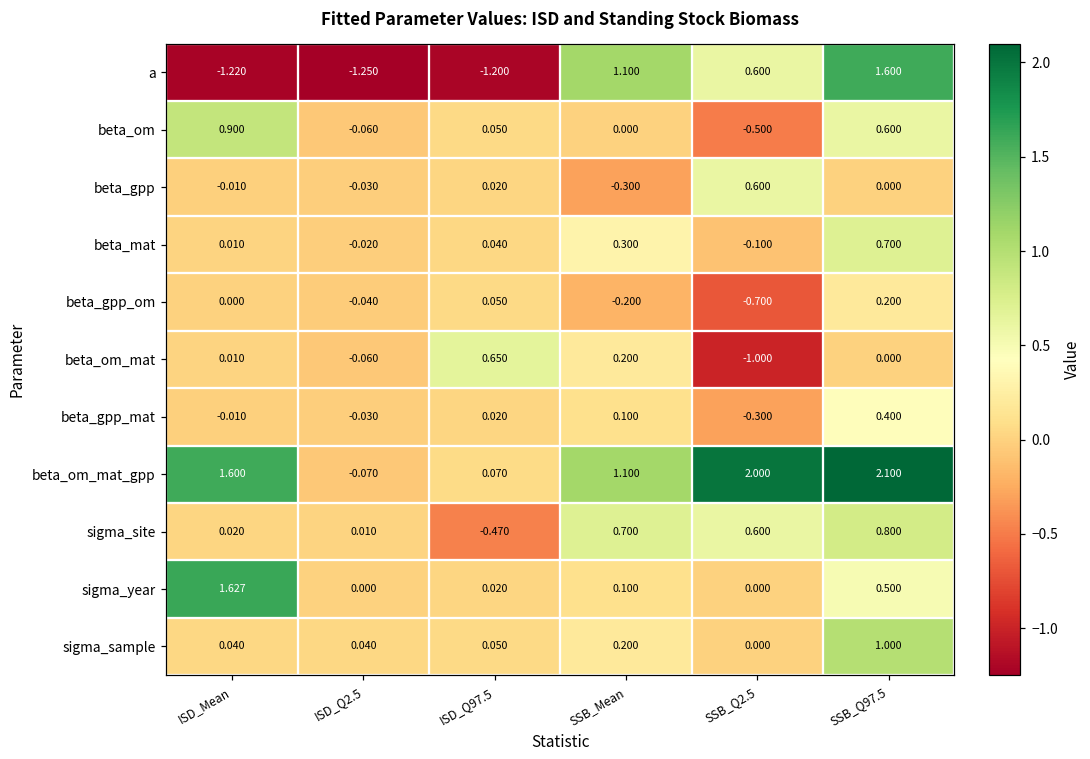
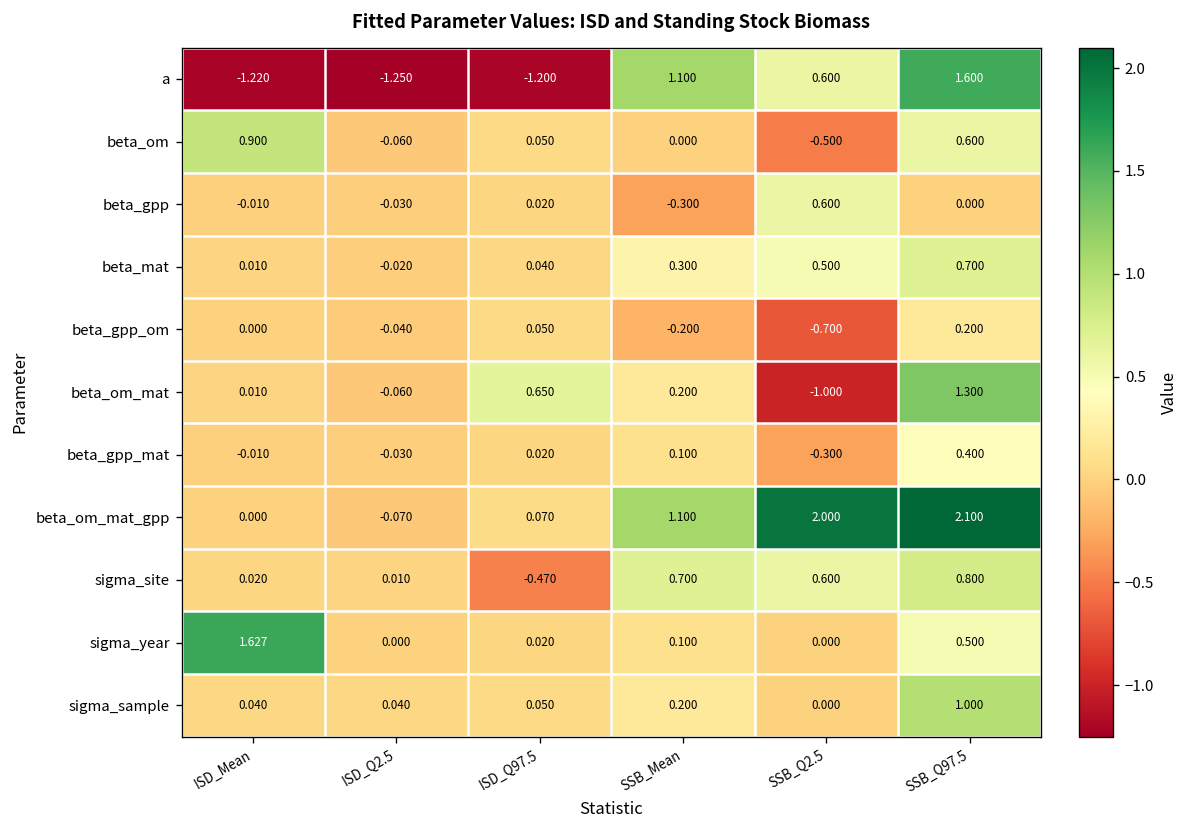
  {
    "a": {
      "ISD_Mean": -1.220,
      "ISD_Q2.5": -1.250,
      "ISD_Q97.5": -1.200,
      "SSB_Mean": 1.100,
      "SSB_Q2.5": 0.600,
      "SSB_Q97.5": 1.600
    },
    "beta_om": {
      "ISD_Mean": 0.900,
      "ISD_Q2.5": -0.060,
      "ISD_Q97.5": 0.050,
      "SSB_Mean": 0.000,
      "SSB_Q2.5": -0.500,
      "SSB_Q97.5": 0.600
    },
    "beta_gpp": {
      "ISD_Mean": -0.010,
      "ISD_Q2.5": -0.030,
      "ISD_Q97.5": 0.020,
      "SSB_Mean": -0.300,
      "SSB_Q2.5": 0.600,
      "SSB_Q97.5": 0.000
    },
    "beta_mat": {
      "ISD_Mean": 0.010,
      "ISD_Q2.5": -0.020,
      "ISD_Q97.5": 0.040,
      "SSB_Mean": 0.300,
-     "SSB_Q2.5": -0.100,
+     "SSB_Q2.5": 0.500,
      "SSB_Q97.5": 0.700
    },
    "beta_gpp_om": {
      "ISD_Mean": 0.000,
      "ISD_Q2.5": -0.040,
      "ISD_Q97.5": 0.050,
      "SSB_Mean": -0.200,
      "SSB_Q2.5": -0.700,
      "SSB_Q97.5": 0.200
    },
    "beta_om_mat": {
      "ISD_Mean": 0.010,
      "ISD_Q2.5": -0.060,
      "ISD_Q97.5": 0.650,
      "SSB_Mean": 0.200,
      "SSB_Q2.5": -1.000,
-     "SSB_Q97.5": 0.000
+     "SSB_Q97.5": 1.300
    },
    "beta_gpp_mat": {
      "ISD_Mean": -0.010,
      "ISD_Q2.5": -0.030,
      "ISD_Q97.5": 0.020,
      "SSB_Mean": 0.100,
      "SSB_Q2.5": -0.300,
      "SSB_Q97.5": 0.400
    },
    "beta_om_mat_gpp": {
-     "ISD_Mean": 1.600,
+     "ISD_Mean": 0.000,
      "ISD_Q2.5": -0.070,
      "ISD_Q97.5": 0.070,
      "SSB_Mean": 1.100,
      "SSB_Q2.5": 2.000,
      "SSB_Q97.5": 2.100
    },
    "sigma_site": {
      "ISD_Mean": 0.020,
      "ISD_Q2.5": 0.010,
      "ISD_Q97.5": -0.470,
      "SSB_Mean": 0.700,
      "SSB_Q2.5": 0.600,
      "SSB_Q97.5": 0.800
    },
    "sigma_year": {
      "ISD_Mean": 1.627,
      "ISD_Q2.5": 0.000,
      "ISD_Q97.5": 0.020,
      "SSB_Mean": 0.100,
      "SSB_Q2.5": 0.000,
      "SSB_Q97.5": 0.500
    },
    "sigma_sample": {
      "ISD_Mean": 0.040,
      "ISD_Q2.5": 0.040,
      "ISD_Q97.5": 0.050,
      "SSB_Mean": 0.200,
      "SSB_Q2.5": 0.000,
      "SSB_Q97.5": 1.000
    }
  }
